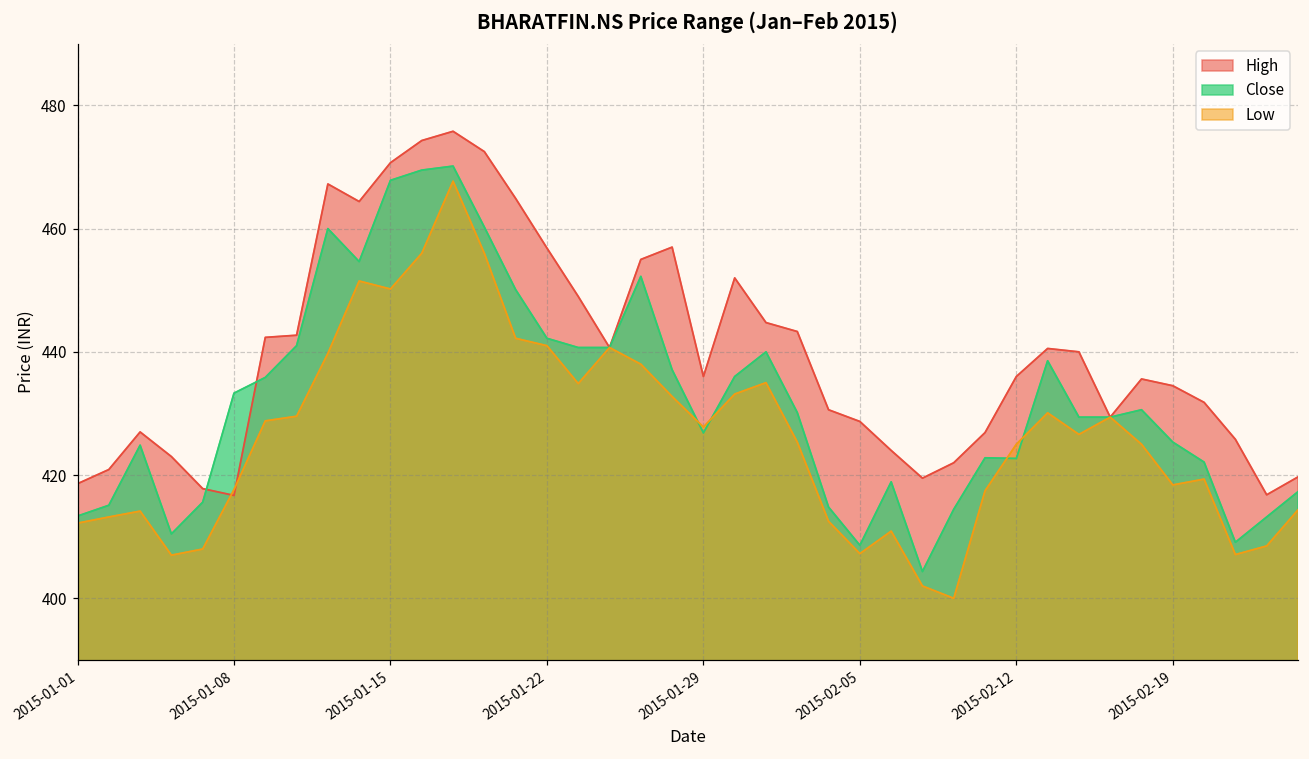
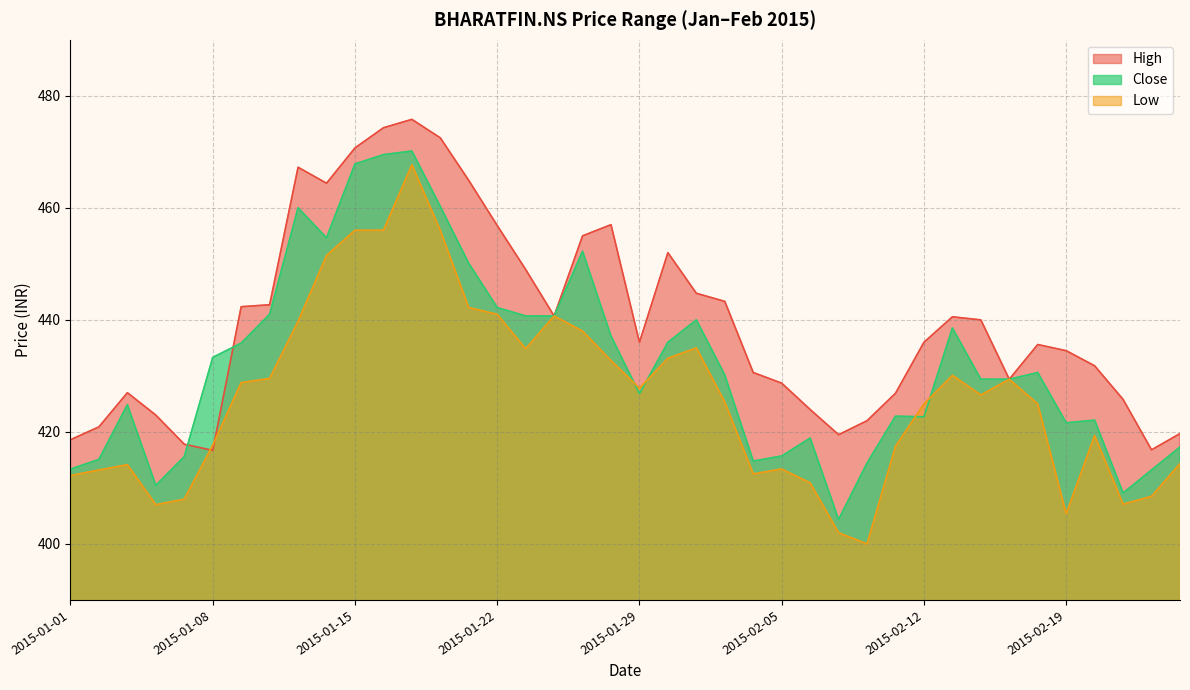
  {
    "High": {
      "2015-01-01": 419,
      "2015-01-08": 417,
      "2015-01-15": 471,
      "2015-01-22": 457,
      "2015-01-29": 436,
      "2015-02-05": 429,
      "2015-02-12": 436,
      "2015-02-19": 435
    },
    "Close": {
      "2015-01-01": 413,
      "2015-01-08": 433,
      "2015-01-15": 468,
      "2015-01-22": 442,
      "2015-01-29": 427,
-     "2015-02-05": 409,
+     "2015-02-05": 416,
      "2015-02-12": 423,
-     "2015-02-19": 425
+     "2015-02-19": 422
    },
    "Low": {
      "2015-01-01": 412,
      "2015-01-08": 418,
-     "2015-01-15": 450,
+     "2015-01-15": 456,
      "2015-01-22": 441,
      "2015-01-29": 428,
-     "2015-02-05": 407,
+     "2015-02-05": 413,
      "2015-02-12": 425,
-     "2015-02-19": 418
+     "2015-02-19": 405
    }
  }
